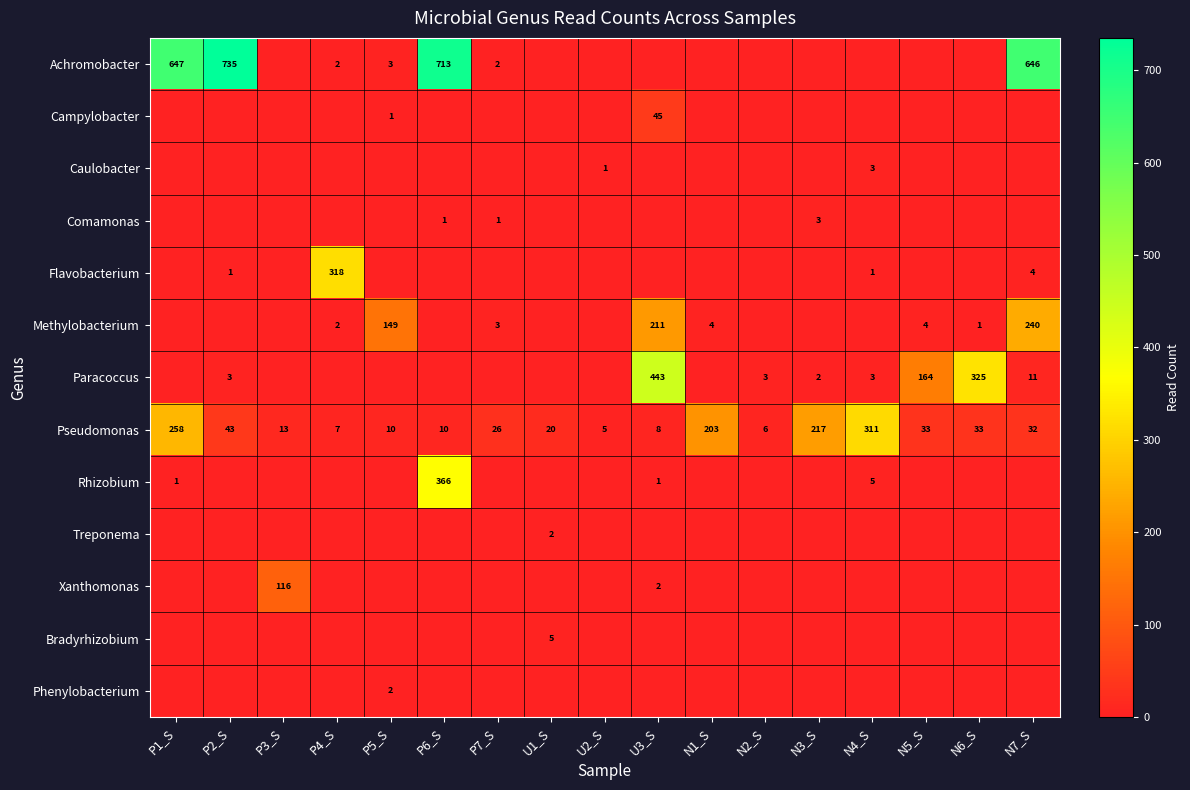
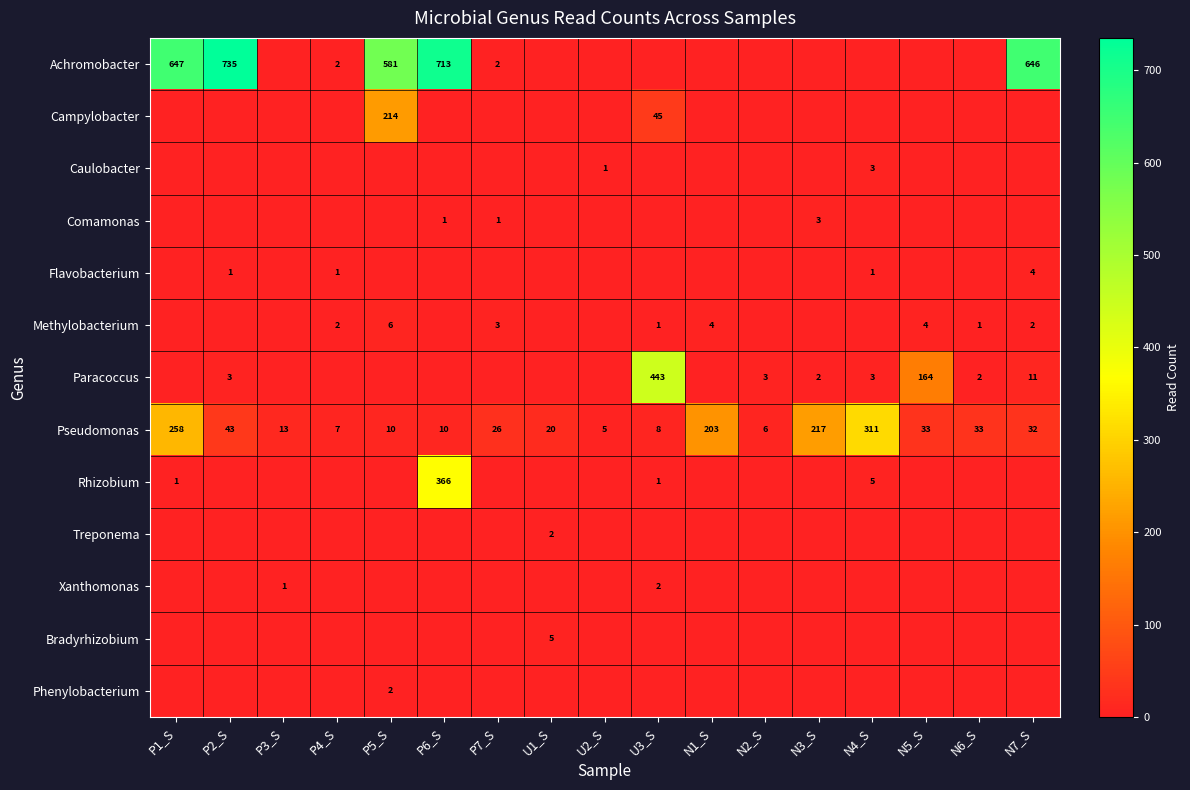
  {
    "Achromobacter": {
      "P1_S": 647,
      "P2_S": 735,
      "P4_S": 2,
-     "P5_S": 3,
+     "P5_S": 581,
      "P6_S": 713,
      "P7_S": 2,
      "N7_S": 646
    },
    "Campylobacter": {
-     "P5_S": 1,
+     "P5_S": 214,
      "U3_S": 45
    },
    "Caulobacter": {
      "U2_S": 1,
      "N4_S": 3
    },
    "Comamonas": {
      "P6_S": 1,
      "P7_S": 1,
      "N3_S": 3
    },
    "Flavobacterium": {
      "P2_S": 1,
-     "P4_S": 318,
+     "P4_S": 1,
      "N4_S": 1,
      "N7_S": 4
    },
    "Methylobacterium": {
      "P4_S": 2,
-     "P5_S": 149,
+     "P5_S": 6,
      "P7_S": 3,
-     "U3_S": 211,
+     "U3_S": 1,
      "N1_S": 4,
      "N5_S": 4,
      "N6_S": 1,
-     "N7_S": 240
+     "N7_S": 2
    },
    "Paracoccus": {
      "P2_S": 3,
      "U3_S": 443,
      "N2_S": 3,
      "N3_S": 2,
      "N4_S": 3,
      "N5_S": 164,
-     "N6_S": 325,
+     "N6_S": 2,
      "N7_S": 11
    },
    "Pseudomonas": {
      "P1_S": 258,
      "P2_S": 43,
      "P3_S": 13,
      "P4_S": 7,
      "P5_S": 10,
      "P6_S": 10,
      "P7_S": 26,
      "U1_S": 20,
      "U2_S": 5,
      "U3_S": 8,
      "N1_S": 203,
      "N2_S": 6,
      "N3_S": 217,
      "N4_S": 311,
      "N5_S": 33,
      "N6_S": 33,
      "N7_S": 32
    },
    "Rhizobium": {
      "P1_S": 1,
      "P6_S": 366,
      "U3_S": 1,
      "N4_S": 5
    },
    "Treponema": {
      "U1_S": 2
    },
    "Xanthomonas": {
-     "P3_S": 116,
+     "P3_S": 1,
      "U3_S": 2
    },
    "Bradyrhizobium": {
      "U1_S": 5
    },
    "Phenylobacterium": {
      "P5_S": 2
    }
  }
